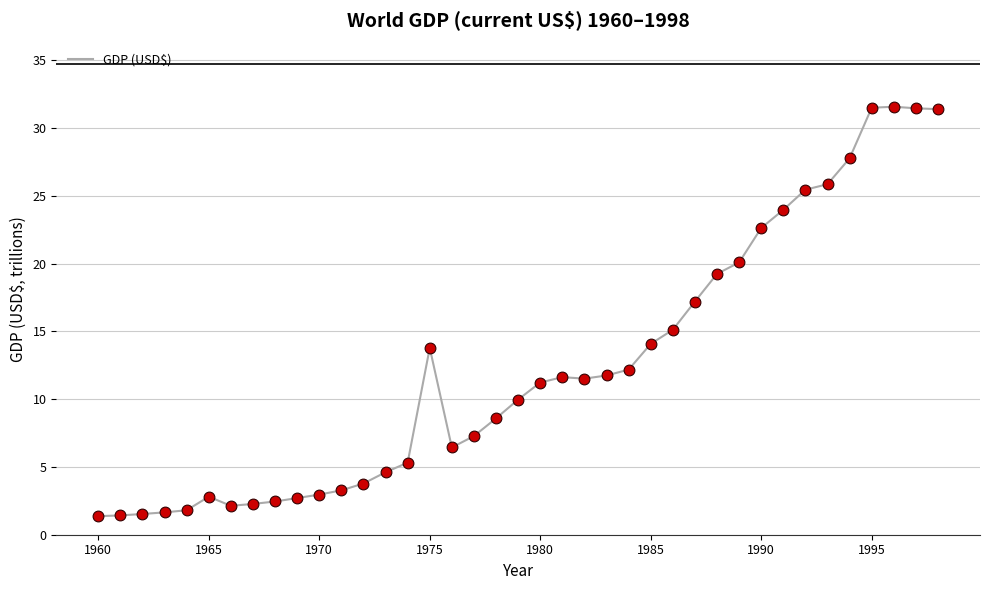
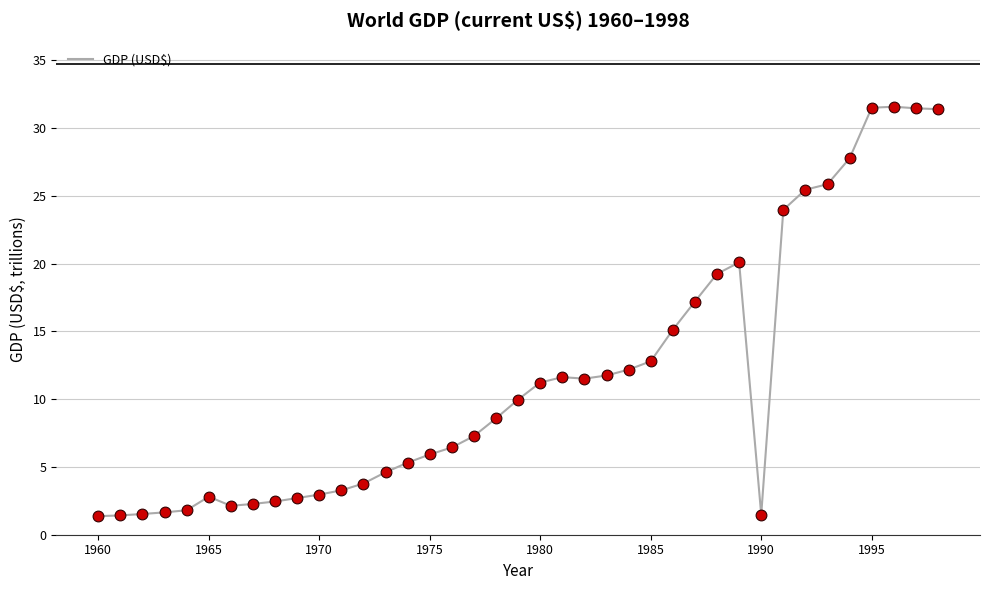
  {
    "1960": 1.4,
    "1965": 2.8,
    "1970": 3.0,
-   "1975": 13.8,
+   "1975": 5.9,
    "1980": 11.2,
-   "1985": 14.1,
-   "1990": 22.6,
+   "1985": 12.8,
+   "1990": 1.5,
    "1995": 31.5
  }
